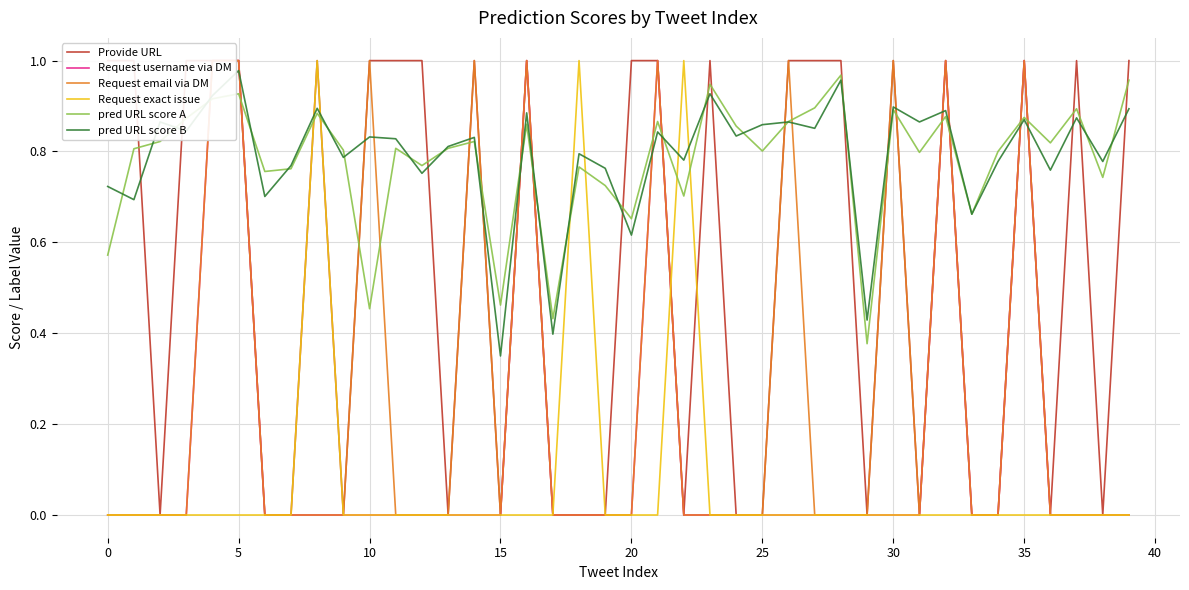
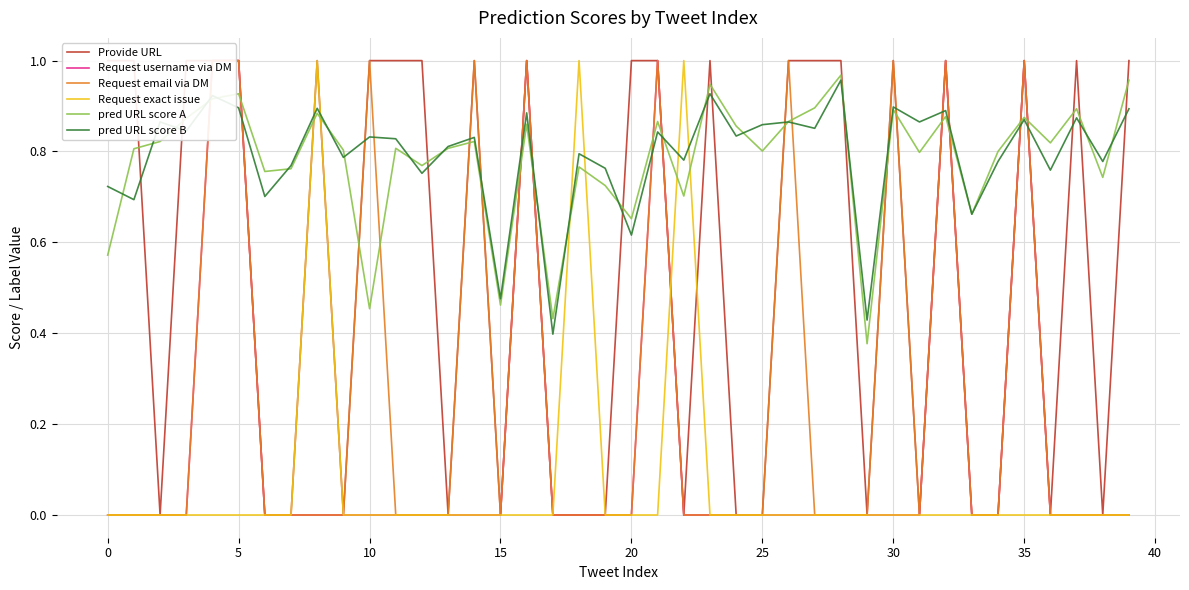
  {
    "Provide URL": {
      "20": 1.00
    },
    "Request exact issue": {
      "5": 0.00,
      "35": 0.00
    },
    "pred URL score A": {
      "0": 0.57,
      "5": 0.93,
      "10": 0.45,
      "15": 0.46,
      "20": 0.65,
      "25": 0.80,
      "30": 0.89
    },
    "pred URL score B": {
      "0": 0.72,
-     "5": 0.98,
+     "5": 0.90,
      "10": 0.83,
-     "15": 0.35,
+     "15": 0.48,
      "20": 0.62,
      "25": 0.86,
      "30": 0.90
    }
  }
